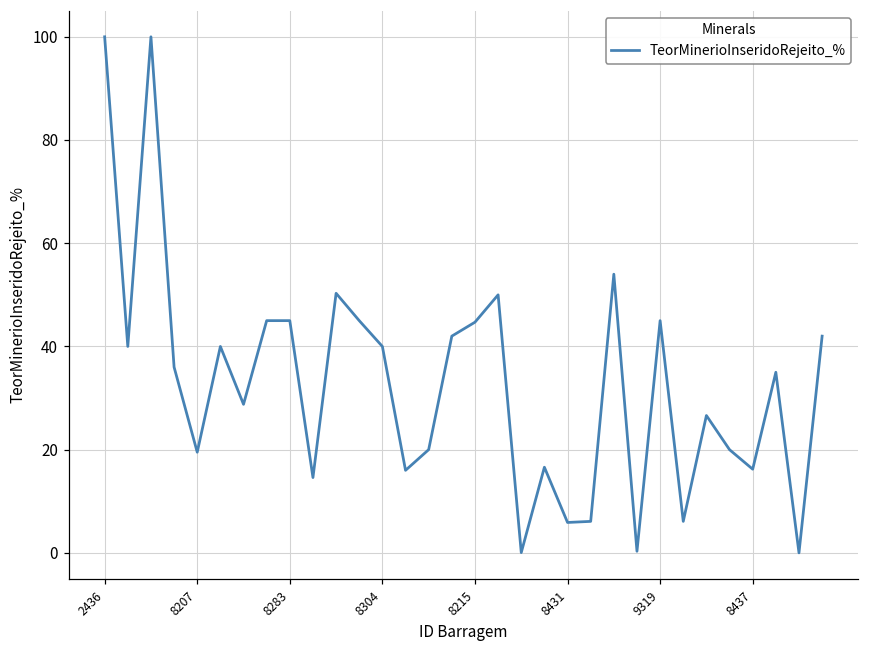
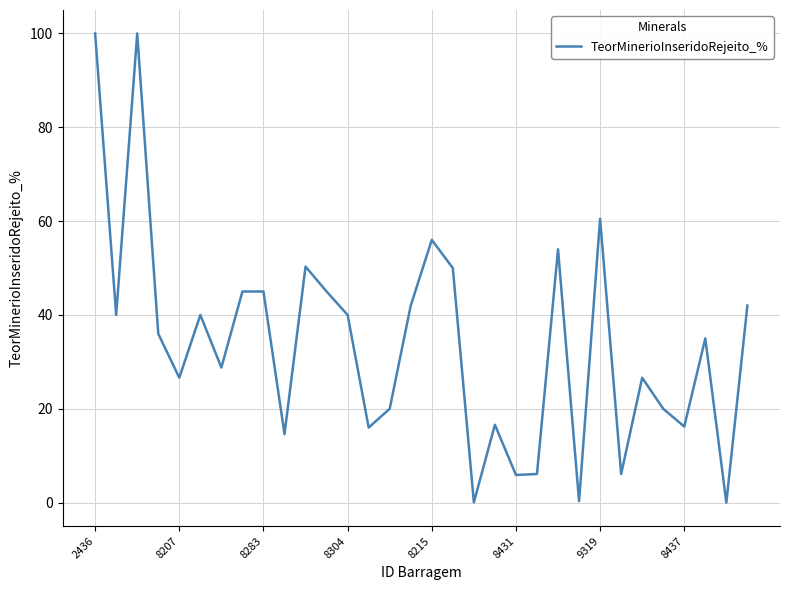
  {
    "2436": 100,
-   "8207": 20,
+   "8207": 27,
    "8283": 45,
    "8304": 40,
-   "8215": 45,
+   "8215": 56,
    "8431": 6,
-   "9319": 45,
+   "9319": 61,
    "8437": 16
  }
